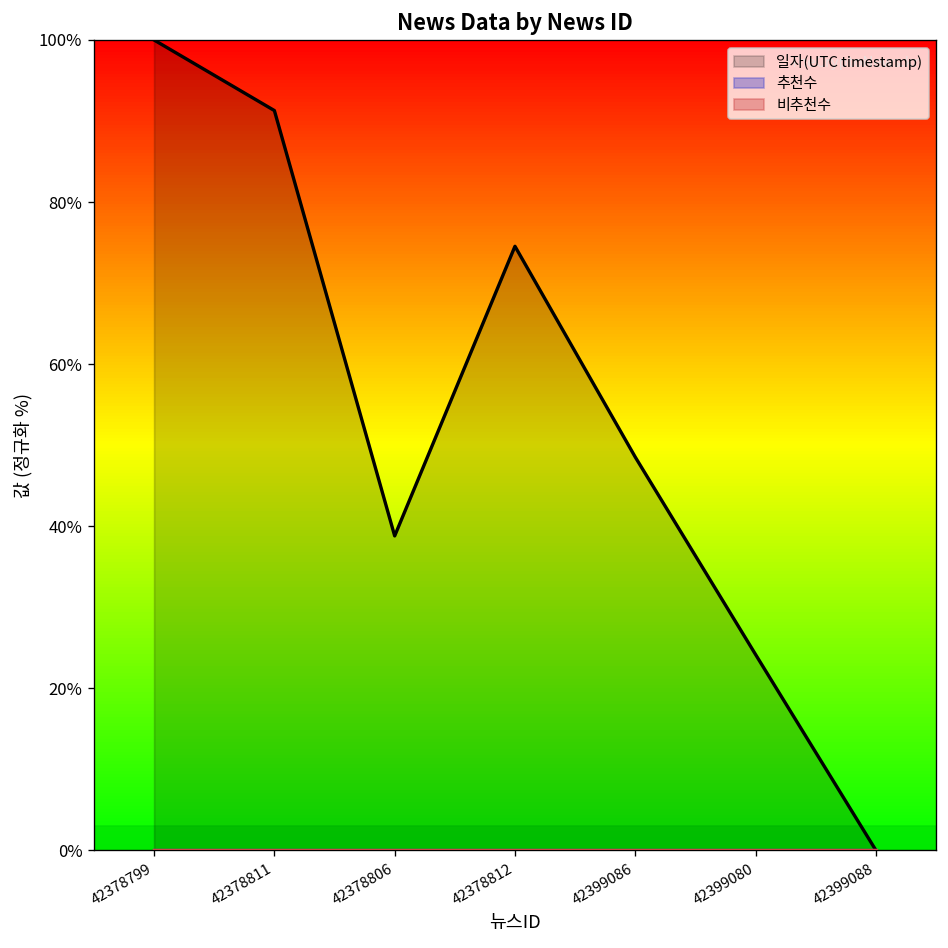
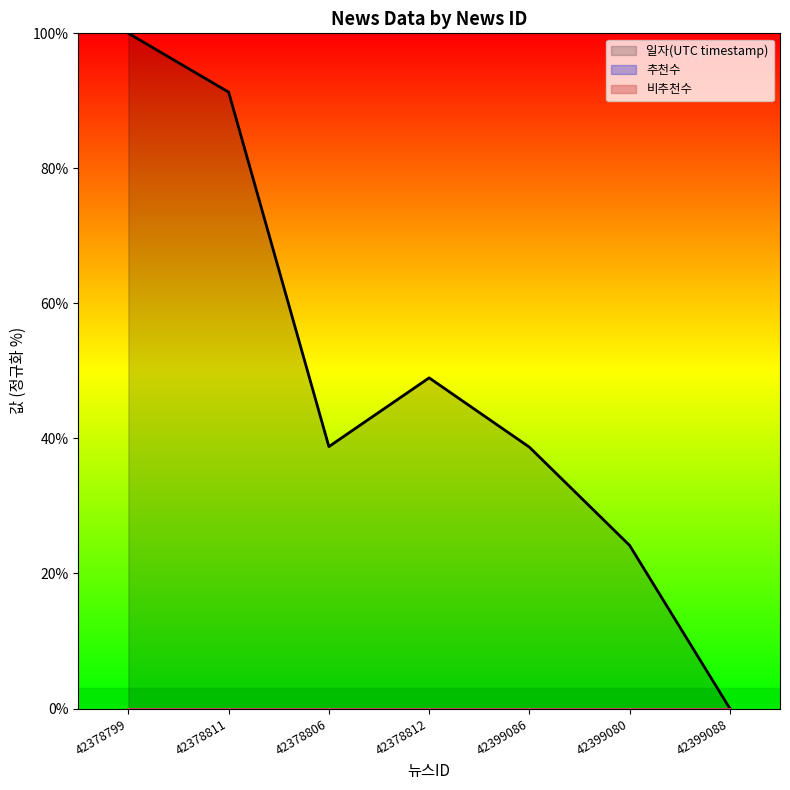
  {
    "일자(UTC timestamp)": {
      "42378799": "100%",
      "42378811": "91%",
      "42378806": "39%",
-     "42378812": "75%",
-     "42399086": "49%",
+     "42378812": "49%",
+     "42399086": "39%",
      "42399080": "24%"
    },
    "비추천수": {
      "42378799": "0%",
      "42378811": "0%",
      "42378806": "0%",
      "42378812": "0%",
      "42399086": "0%",
      "42399080": "0%"
    }
  }
